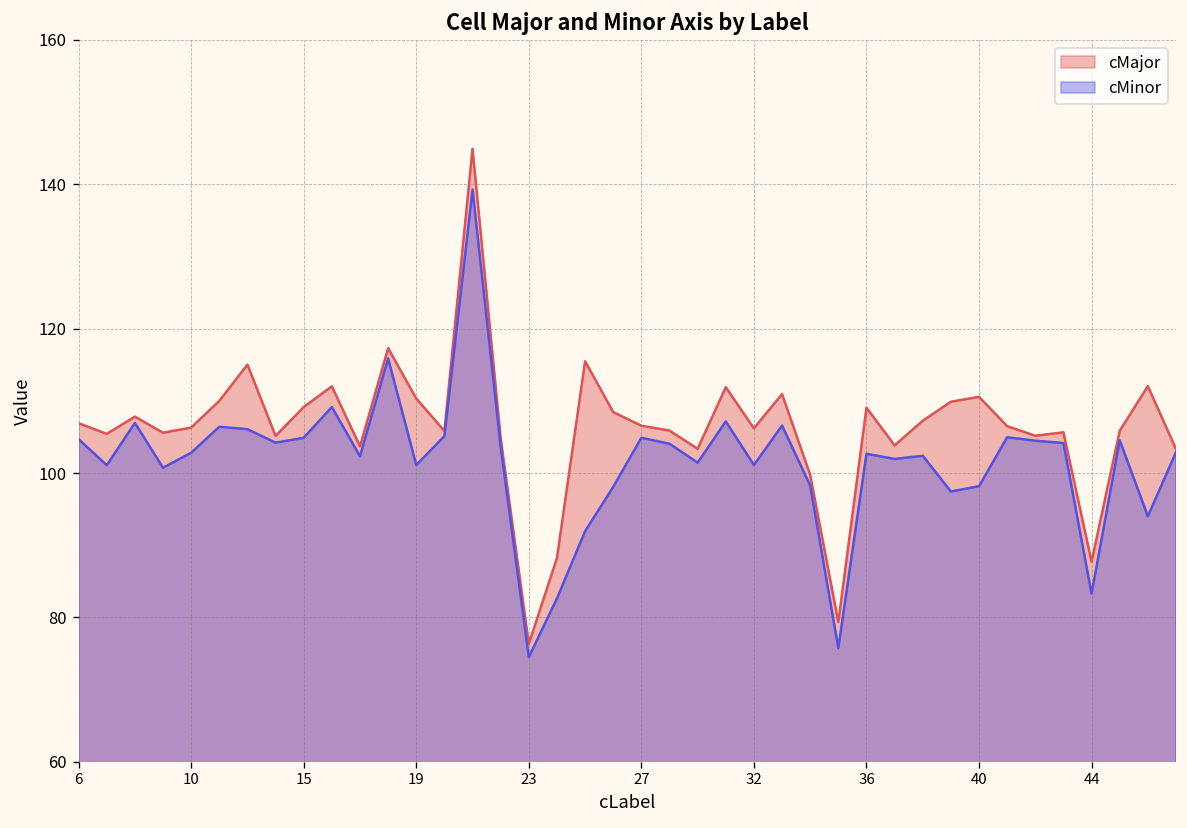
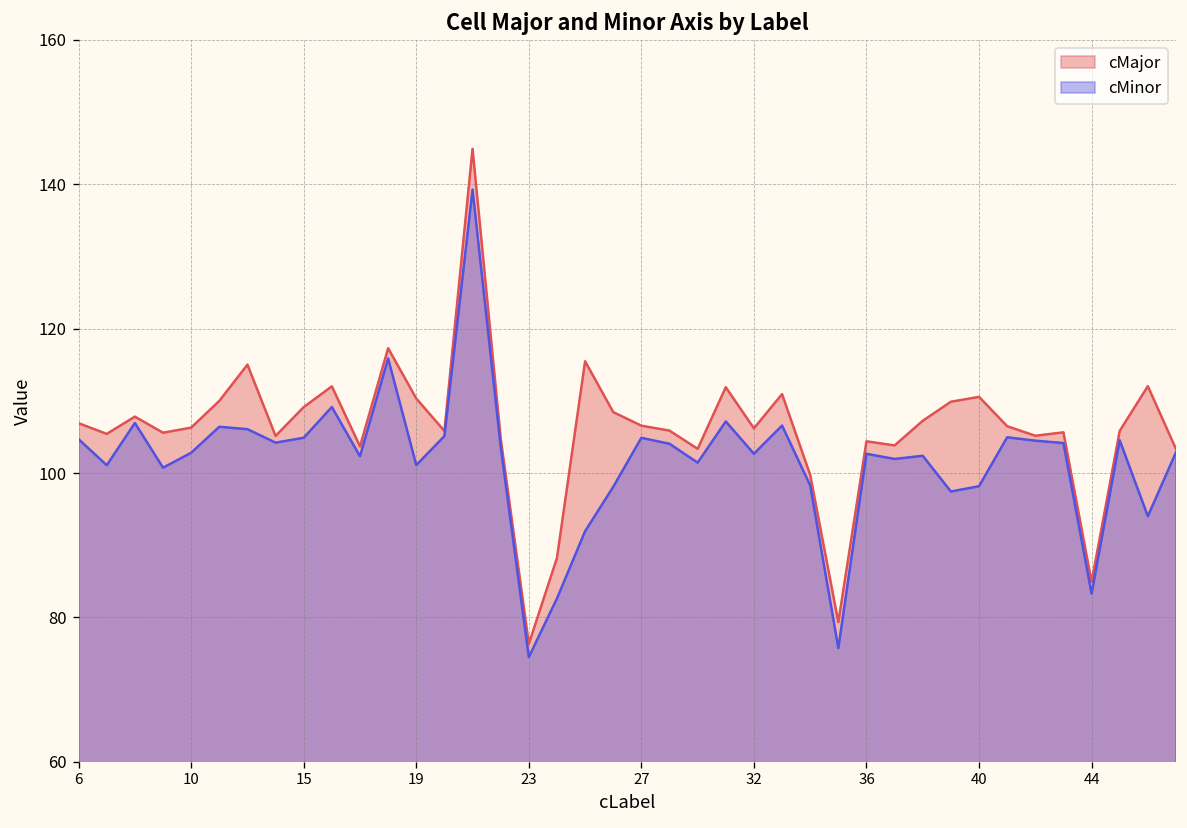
  {
    "cMajor": {
      "32": 106,
-     "36": 109,
+     "36": 104,
      "40": 111,
-     "44": 88
+     "44": 85
    },
    "cMinor": {
-     "32": 101,
+     "32": 103,
      "36": 103,
      "40": 98,
      "44": 83
    }
  }
